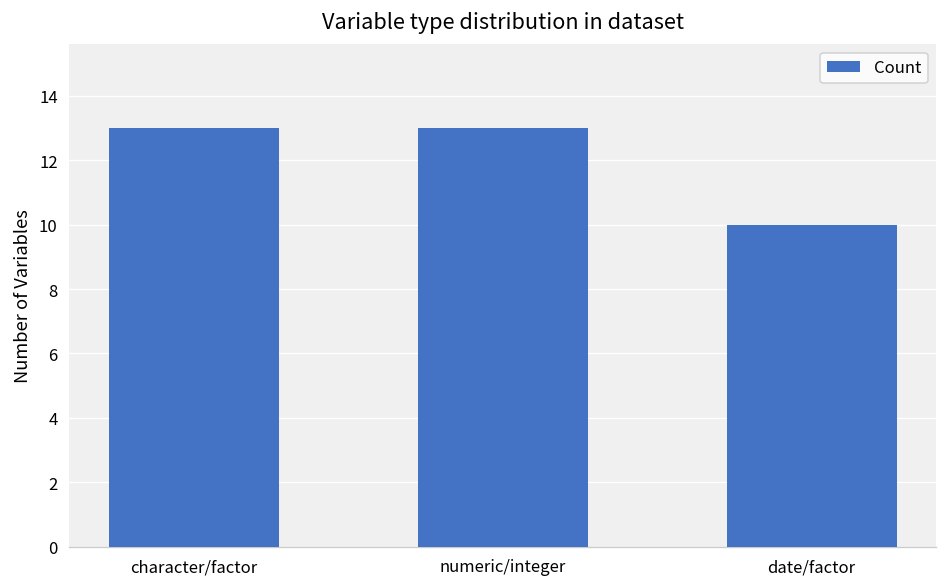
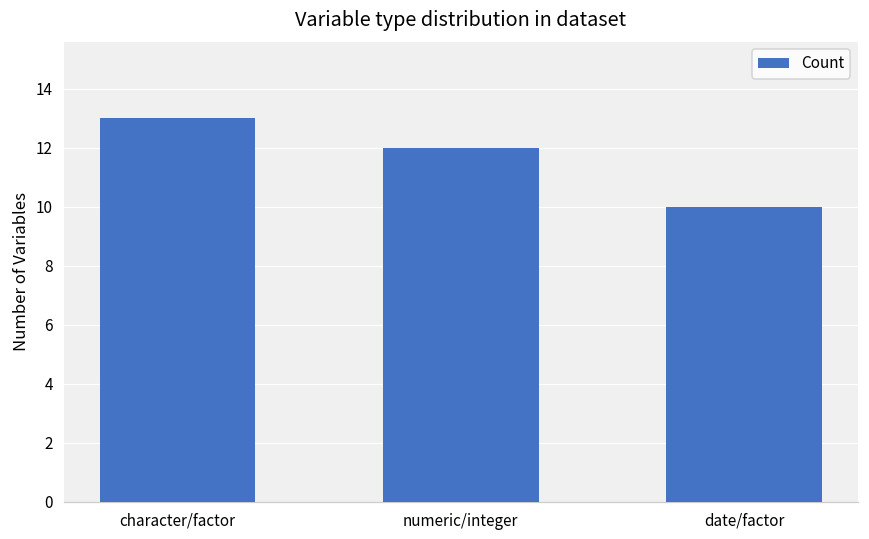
  {
    "character/factor": 13,
-   "numeric/integer": 13,
+   "numeric/integer": 12,
    "date/factor": 10
  }
